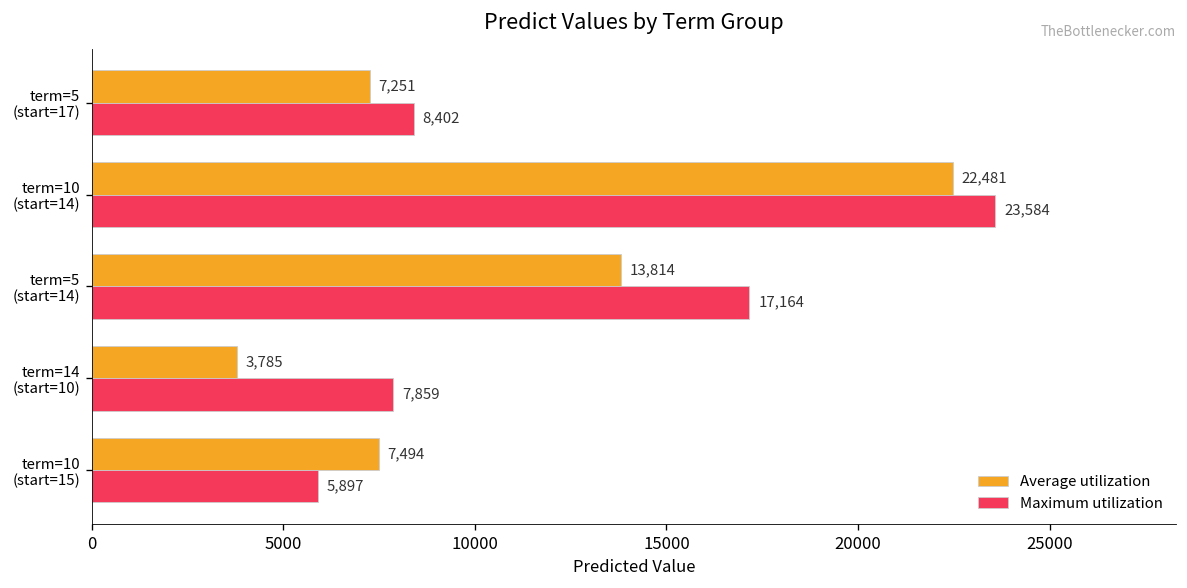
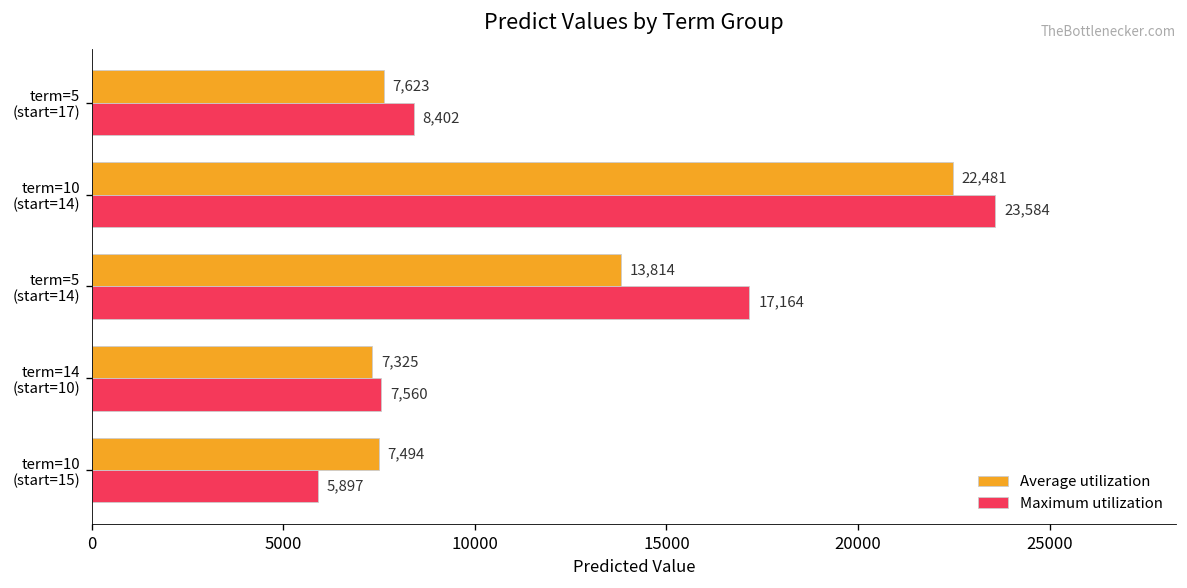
  {
    "Average utilization": {
-     "term=5 (start=17)": "7,251",
+     "term=5 (start=17)": "7,623",
      "term=10 (start=14)": "22,481",
      "term=5 (start=14)": "13,814",
-     "term=14 (start=10)": "3,785",
+     "term=14 (start=10)": "7,325",
      "term=10 (start=15)": "7,494"
    },
    "Maximum utilization": {
      "term=5 (start=17)": "8,402",
      "term=10 (start=14)": "23,584",
      "term=5 (start=14)": "17,164",
-     "term=14 (start=10)": "7,859",
+     "term=14 (start=10)": "7,560",
      "term=10 (start=15)": "5,897"
    }
  }
